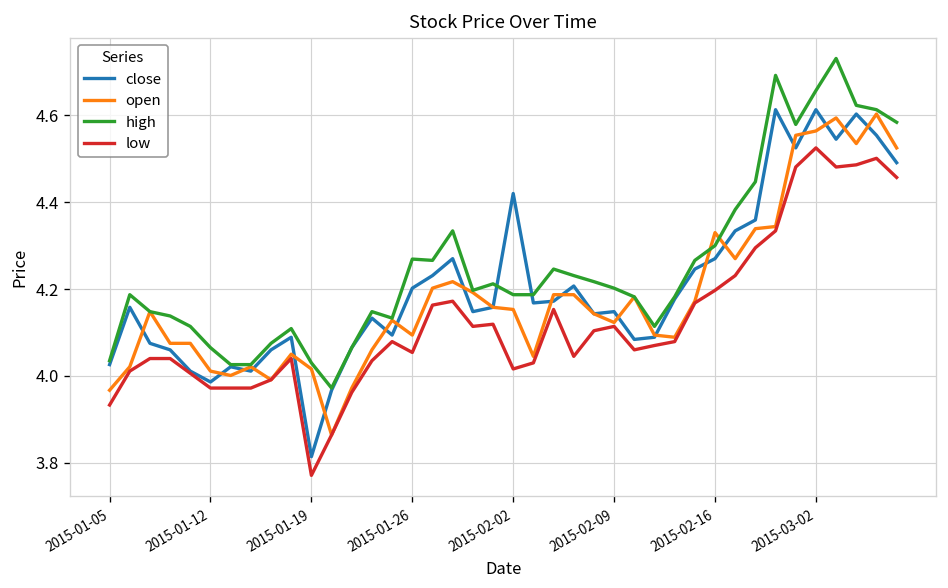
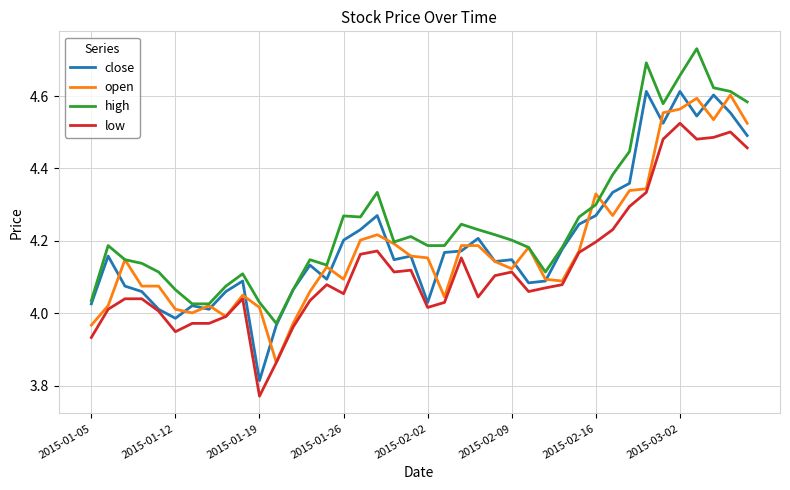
  {
    "close": {
      "2015-01-05": 4.03,
      "2015-01-12": 3.99,
      "2015-01-19": 3.81,
      "2015-01-26": 4.20,
-     "2015-02-02": 4.42,
+     "2015-02-02": 4.03,
      "2015-02-09": 4.15,
      "2015-02-16": 4.27,
      "2015-03-02": 4.61
    },
    "open": {
      "2015-01-05": 3.97,
      "2015-01-12": 4.01,
      "2015-01-19": 4.02,
      "2015-01-26": 4.09,
      "2015-02-02": 4.15,
      "2015-02-09": 4.12,
      "2015-02-16": 4.33,
      "2015-03-02": 4.56
    },
    "high": {
      "2015-01-05": 4.04,
      "2015-01-12": 4.07,
      "2015-01-19": 4.03,
      "2015-01-26": 4.27,
      "2015-02-02": 4.19,
      "2015-02-09": 4.20,
      "2015-02-16": 4.30,
      "2015-03-02": 4.66
    },
    "low": {
      "2015-01-05": 3.93,
-     "2015-01-12": 3.97,
+     "2015-01-12": 3.95,
      "2015-01-19": 3.77,
      "2015-01-26": 4.05,
      "2015-02-02": 4.02,
      "2015-02-09": 4.11,
      "2015-02-16": 4.20,
      "2015-03-02": 4.53
    }
  }
